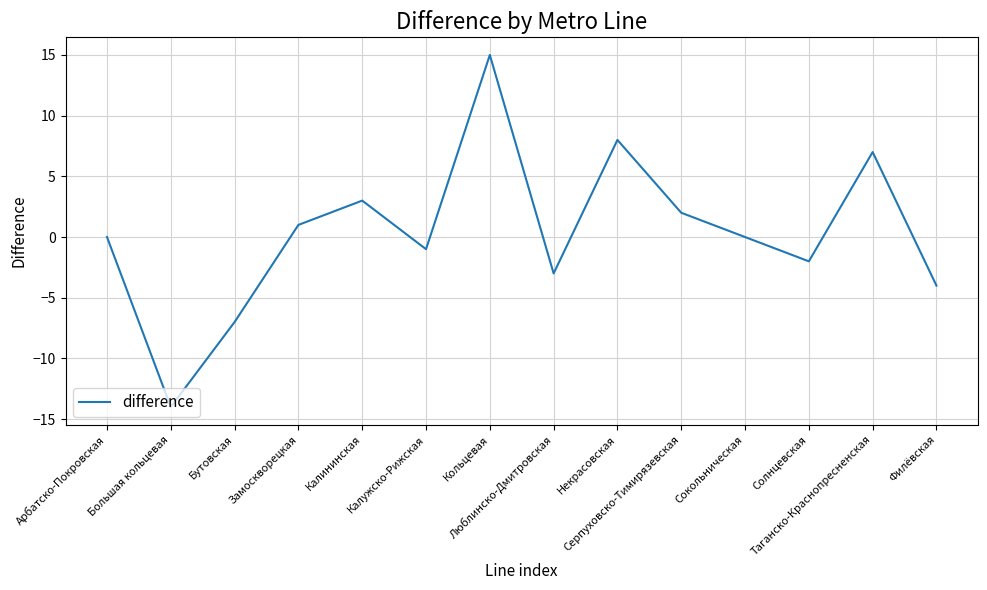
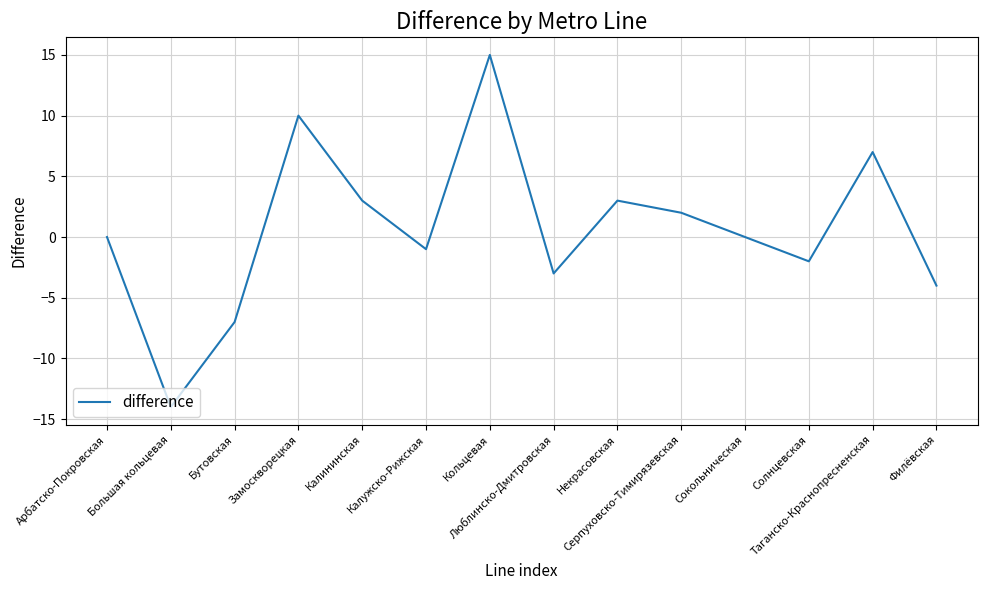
  {
    "Арбатско-Покровская": 0,
    "Бутовская": -7,
-   "Замоскворецкая": 1,
+   "Замоскворецкая": 10,
    "Калининская": 3,
    "Калужско-Рижская": -1,
    "Кольцевая": 15,
    "Люблинско-Дмитровская": -3,
-   "Некрасовская": 8,
+   "Некрасовская": 3,
    "Серпуховско-Тимирязевская": 2,
    "Сокольническая": 0,
    "Солнцевская": -2,
    "Таганско-Краснопресненская": 7,
    "Филёвская": -4
  }
